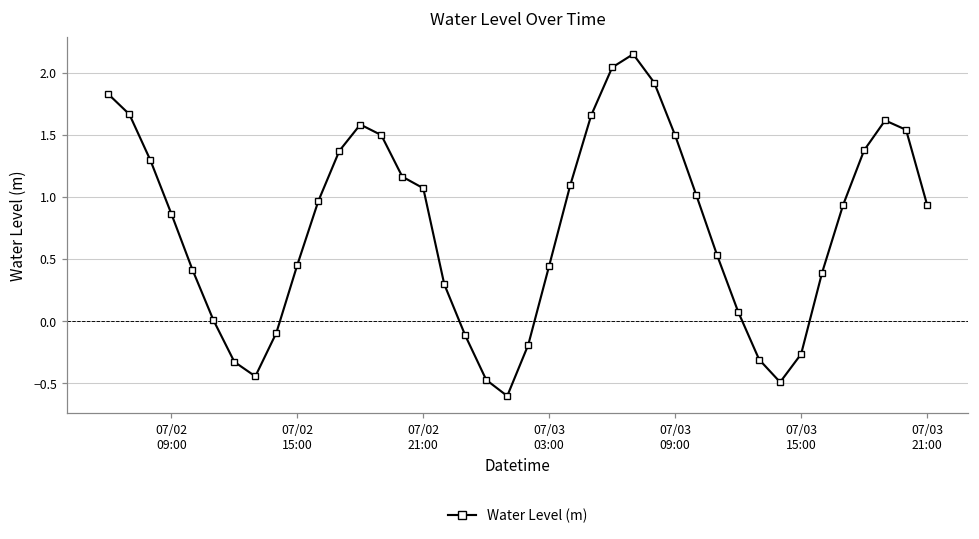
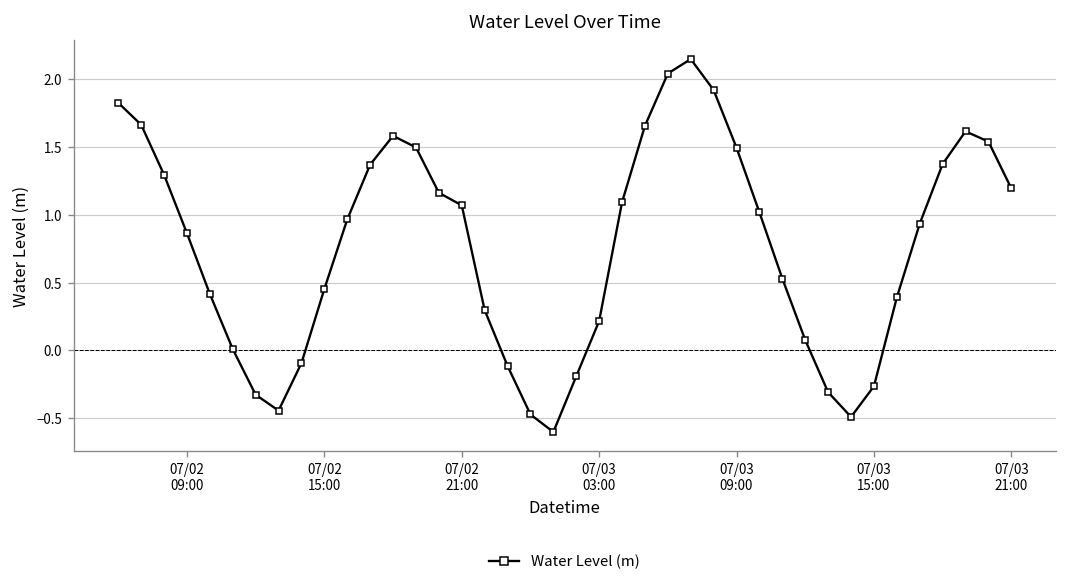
  {
    "07/02 09:00": 0.86,
    "07/02 15:00": 0.45,
    "07/02 21:00": 1.07,
-   "07/03 03:00": 0.45,
+   "07/03 03:00": 0.22,
    "07/03 09:00": 1.49,
    "07/03 15:00": -0.27,
-   "07/03 21:00": 0.94
+   "07/03 21:00": 1.19
  }
